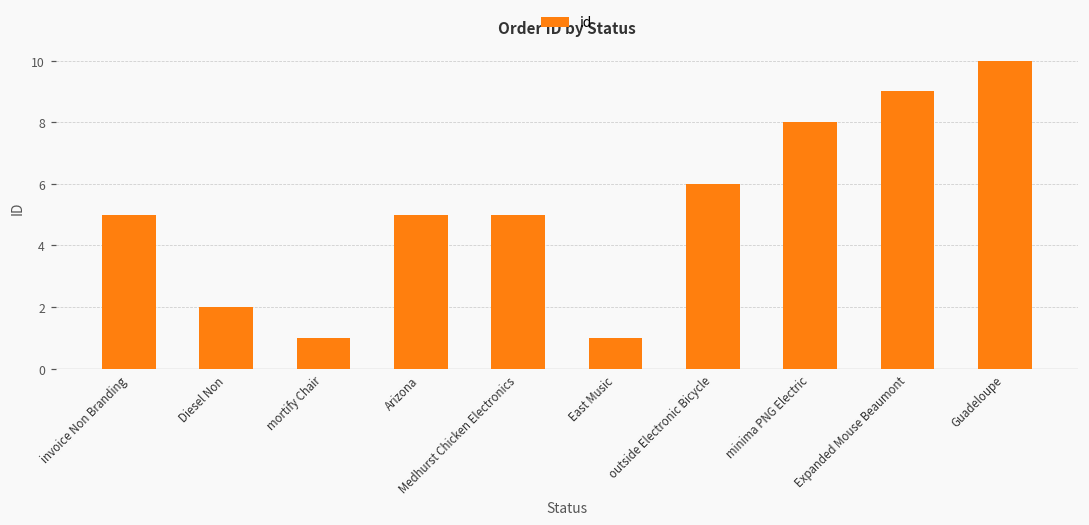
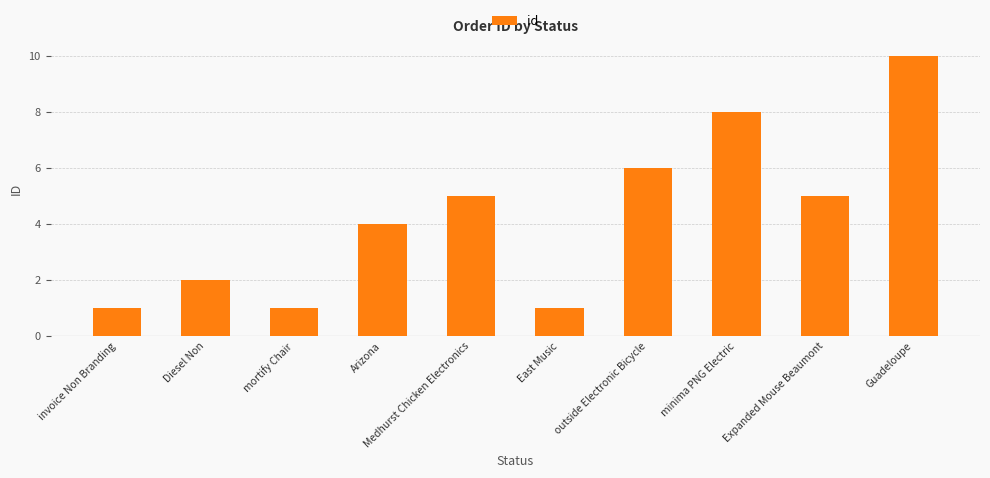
  {
-   "invoice Non Branding": 5,
+   "invoice Non Branding": 1,
    "Diesel Non": 2,
    "mortify Chair": 1,
-   "Arizona": 5,
+   "Arizona": 4,
    "Medhurst Chicken Electronics": 5,
    "East Music": 1,
    "outside Electronic Bicycle": 6,
    "minima PNG Electric": 8,
-   "Expanded Mouse Beaumont": 9,
+   "Expanded Mouse Beaumont": 5,
    "Guadeloupe": 10
  }
